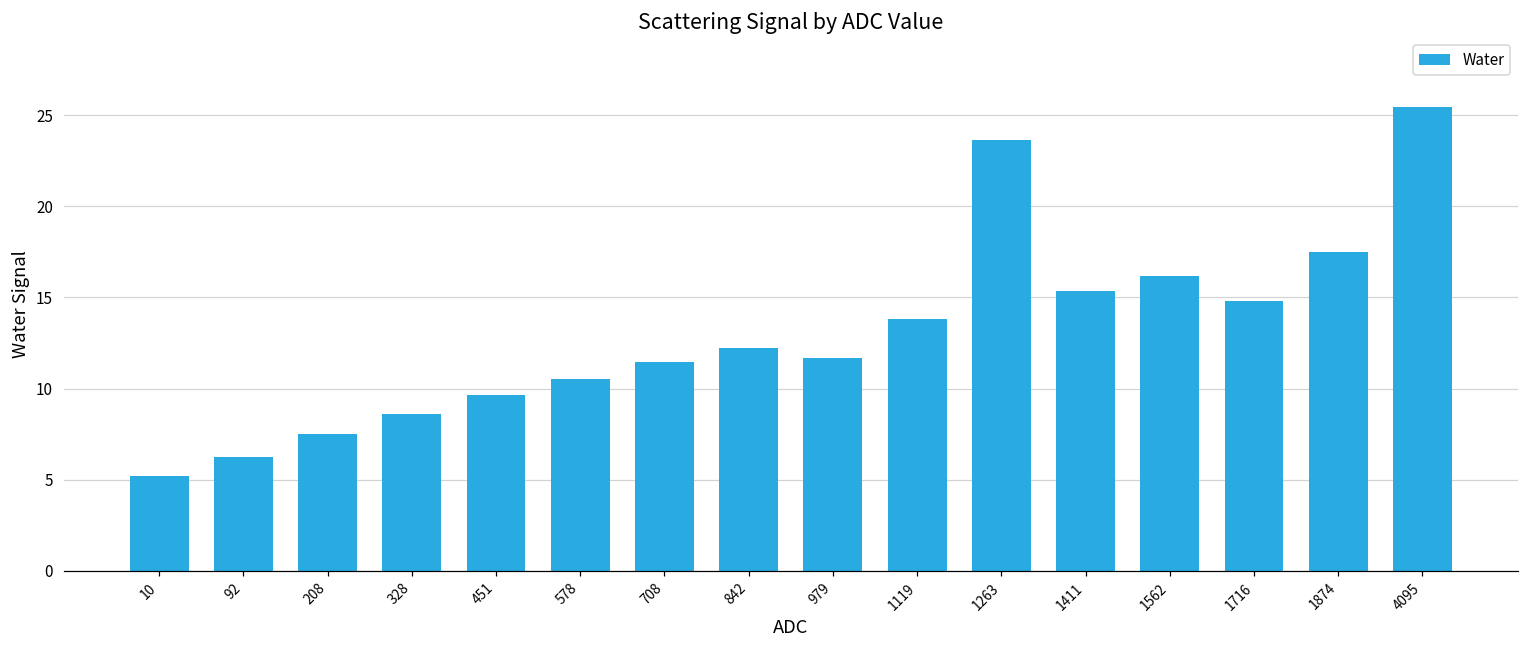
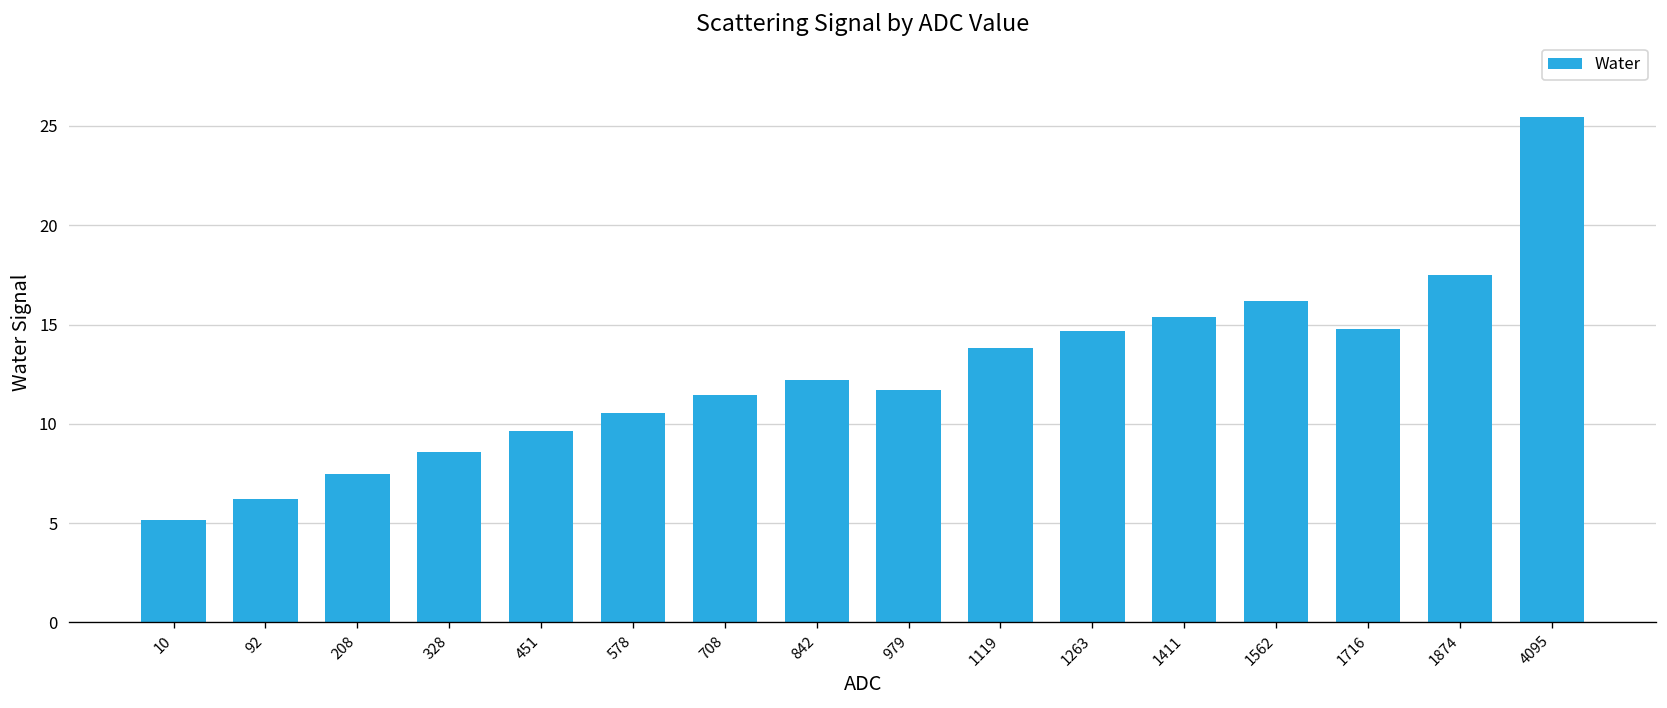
  {
    "10": 5.2,
    "92": 6.2,
    "208": 7.5,
    "328": 8.6,
    "451": 9.6,
    "578": 10.5,
    "708": 11.4,
    "842": 12.2,
    "979": 11.7,
    "1119": 13.8,
-   "1263": 23.7,
+   "1263": 14.7,
    "1411": 15.4,
    "1562": 16.2,
    "1716": 14.8,
    "1874": 17.5,
    "4095": 25.4
  }
